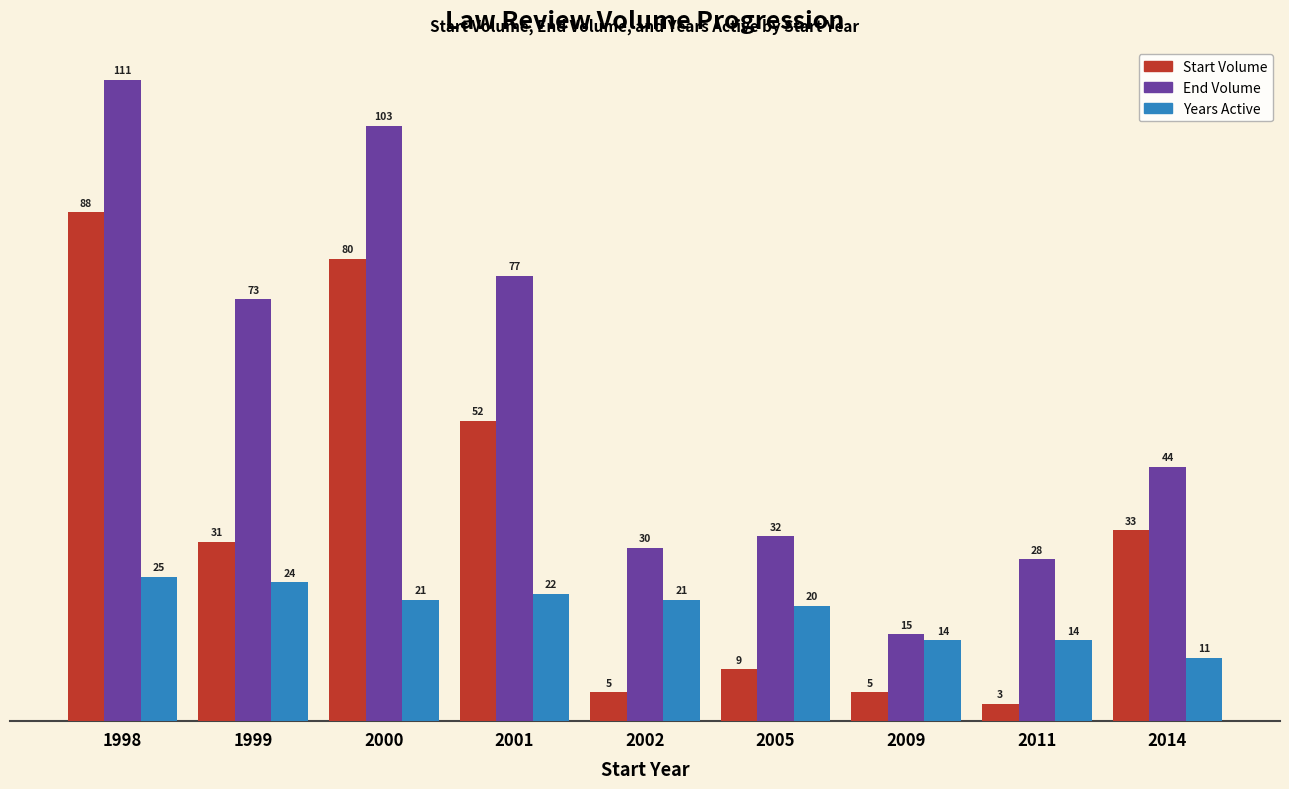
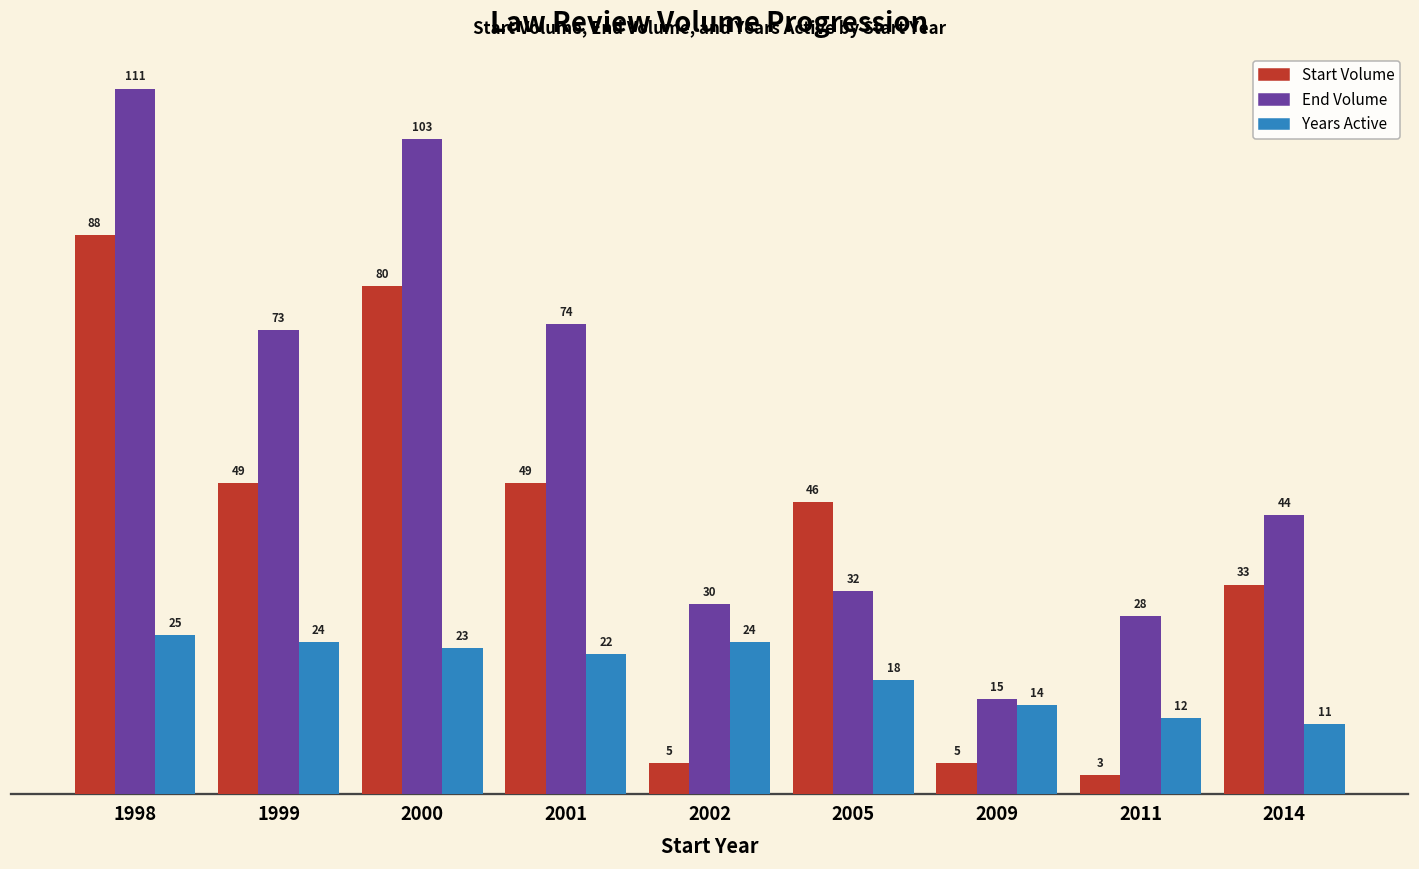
  {
    "Start Volume": {
      "1998": 88,
-     "1999": 31,
+     "1999": 49,
      "2000": 80,
-     "2001": 52,
+     "2001": 49,
      "2002": 5,
-     "2005": 9,
+     "2005": 46,
      "2009": 5,
      "2011": 3,
      "2014": 33
    },
    "End Volume": {
      "1998": 111,
      "1999": 73,
      "2000": 103,
-     "2001": 77,
+     "2001": 74,
      "2002": 30,
      "2005": 32,
      "2009": 15,
      "2011": 28,
      "2014": 44
    },
    "Years Active": {
      "1998": 25,
      "1999": 24,
-     "2000": 21,
+     "2000": 23,
      "2001": 22,
-     "2002": 21,
-     "2005": 20,
+     "2002": 24,
+     "2005": 18,
      "2009": 14,
-     "2011": 14,
+     "2011": 12,
      "2014": 11
    }
  }
